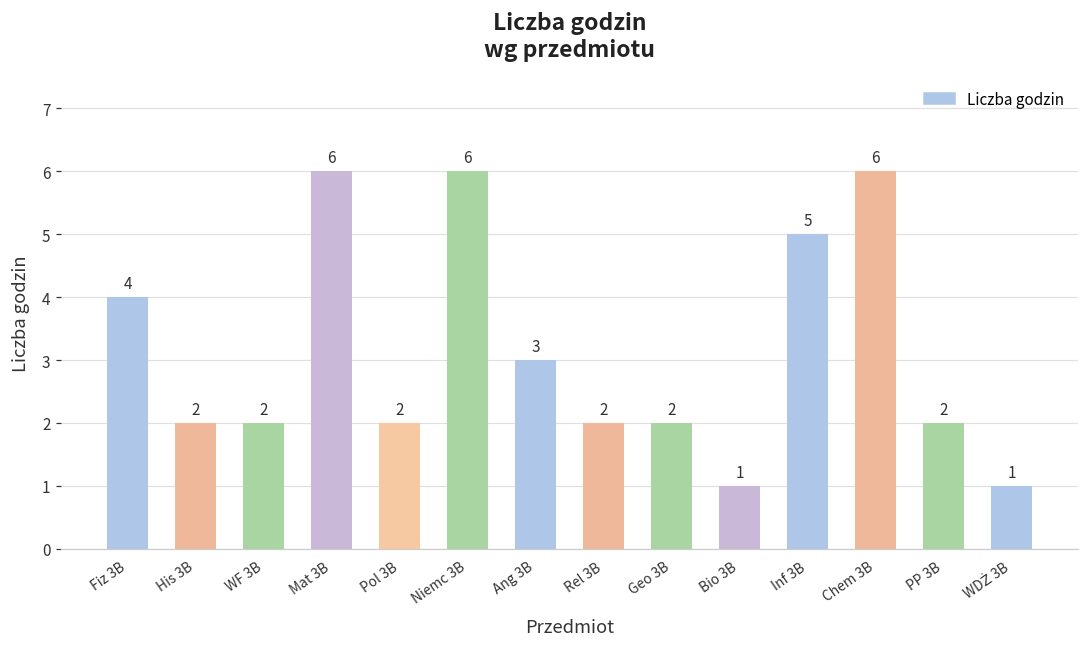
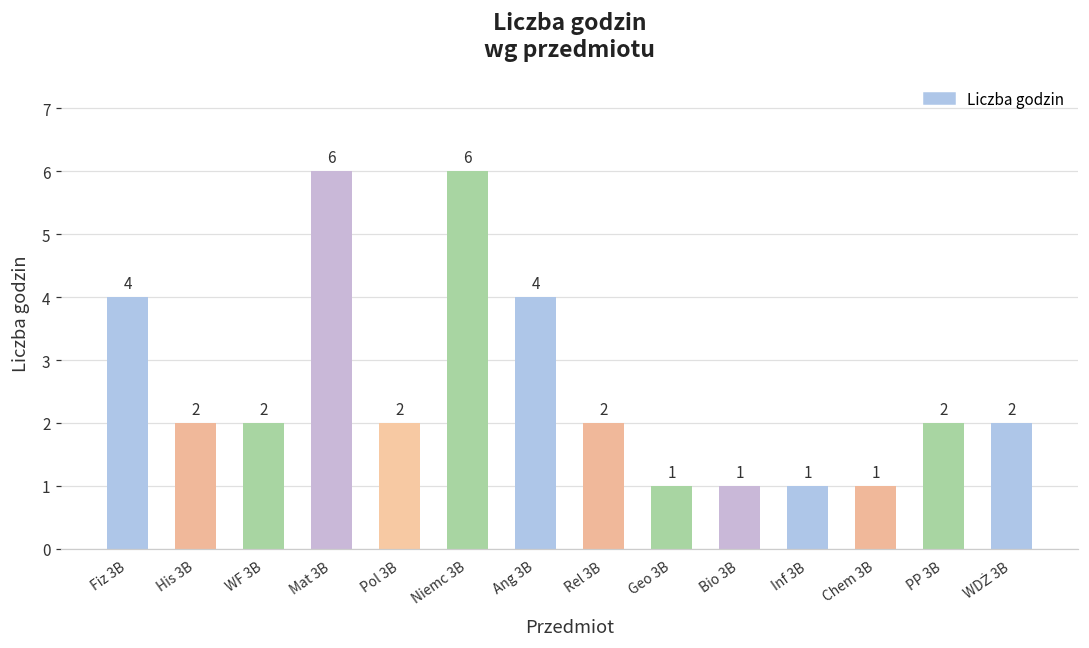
  {
    "Fiz 3B": 4,
    "His 3B": 2,
    "WF 3B": 2,
    "Mat 3B": 6,
    "Pol 3B": 2,
    "Niemc 3B": 6,
-   "Ang 3B": 3,
+   "Ang 3B": 4,
    "Rel 3B": 2,
-   "Geo 3B": 2,
+   "Geo 3B": 1,
    "Bio 3B": 1,
-   "Inf 3B": 5,
-   "Chem 3B": 6,
+   "Inf 3B": 1,
+   "Chem 3B": 1,
    "PP 3B": 2,
-   "WDŻ 3B": 1
+   "WDŻ 3B": 2
  }
